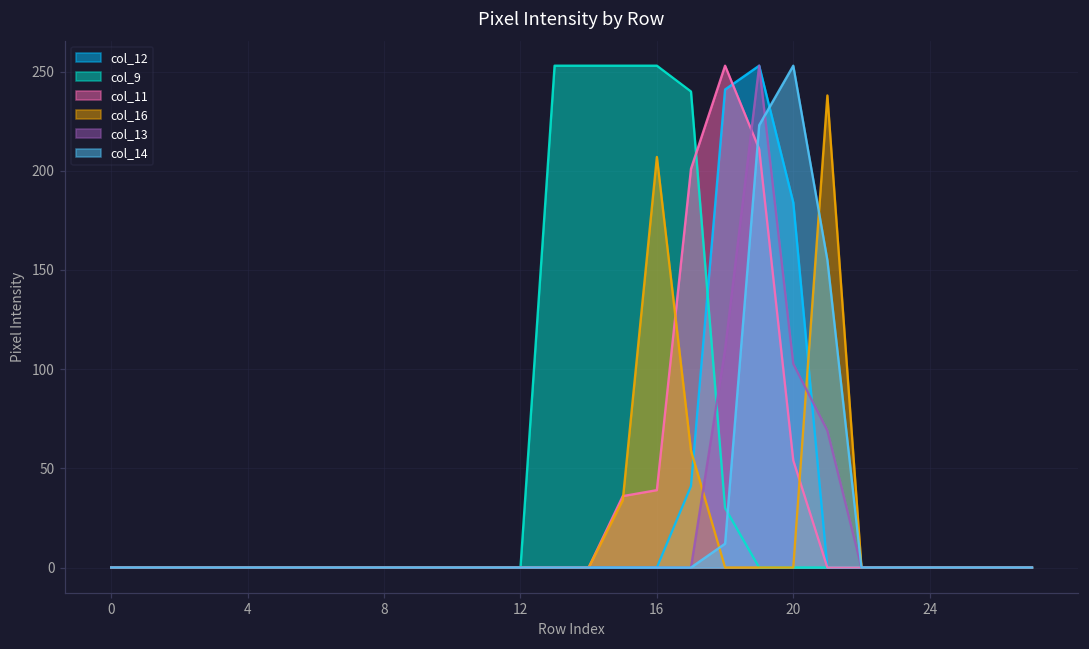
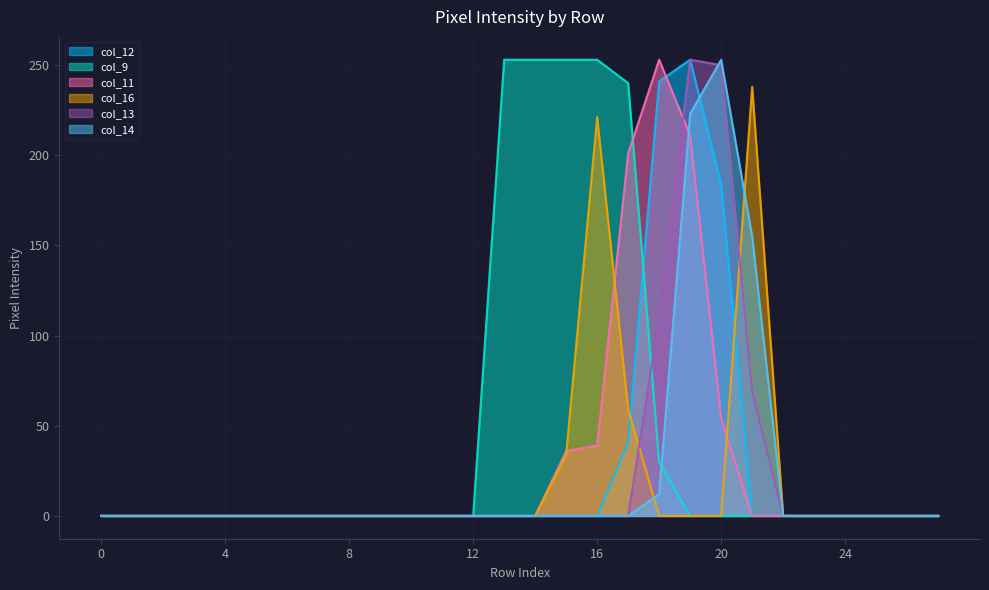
  {
    "col_11": {
      "16": 39,
      "20": 54
    },
    "col_16": {
-     "16": 207
+     "16": 221
    },
    "col_13": {
-     "20": 103
+     "20": 250
    }
  }
